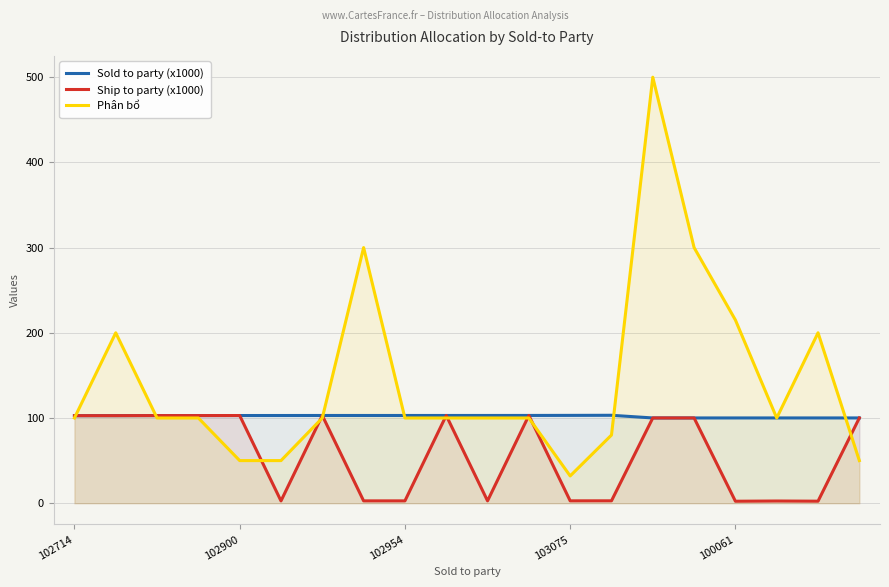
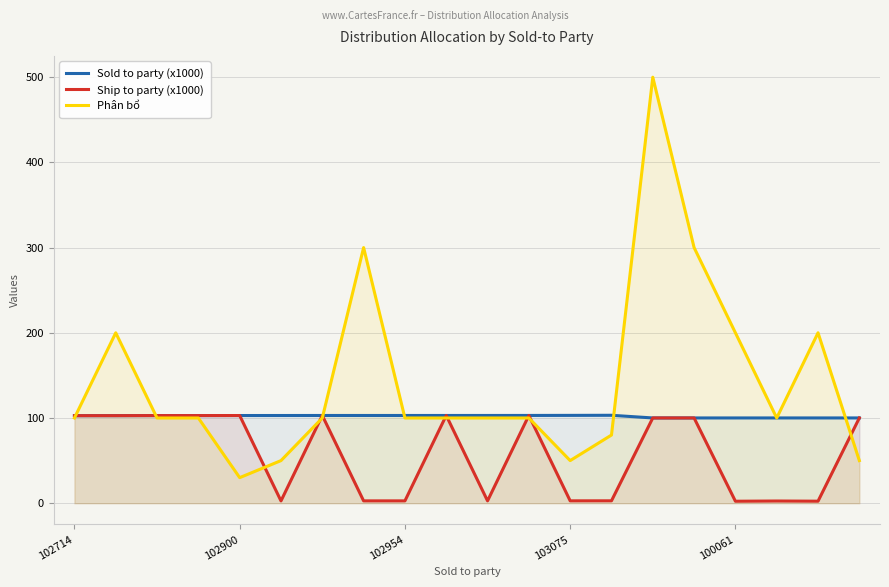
  {
    "Sold to party (x1000)": {
      "103075": 100,
      "100061": 100
    },
    "Ship to party (x1000)": {
      "102954": 0,
      "103075": 0,
      "100061": 0
    },
    "Phân bổ": {
-     "102900": 50,
-     "103075": 30,
-     "100061": 220
+     "102900": 30,
+     "103075": 50,
+     "100061": 200
    }
  }
